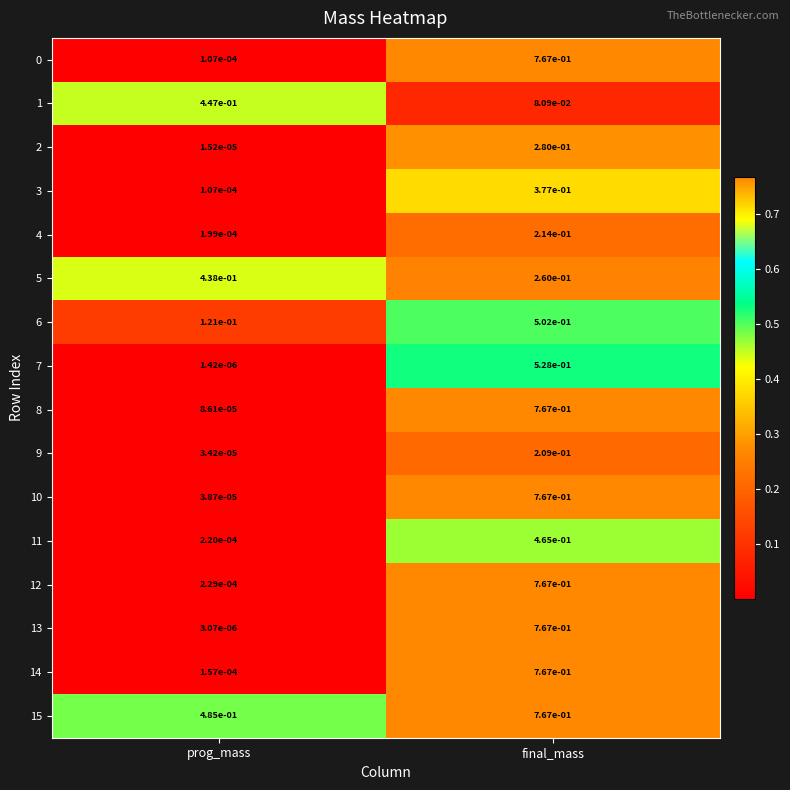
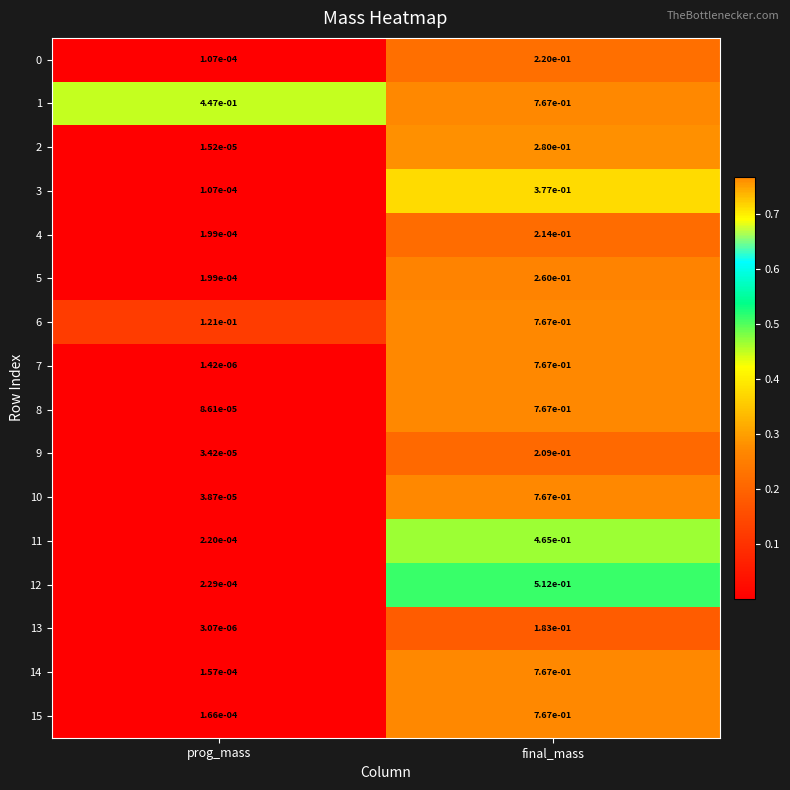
  {
    "0": {
      "prog_mass": "1.07e-04",
-     "final_mass": "7.67e-01"
+     "final_mass": "2.20e-01"
    },
    "1": {
      "prog_mass": "4.47e-01",
-     "final_mass": "8.09e-02"
+     "final_mass": "7.67e-01"
    },
    "2": {
      "prog_mass": "1.52e-05",
      "final_mass": "2.80e-01"
    },
    "3": {
      "prog_mass": "1.07e-04",
      "final_mass": "3.77e-01"
    },
    "4": {
      "prog_mass": "1.99e-04",
      "final_mass": "2.14e-01"
    },
    "5": {
-     "prog_mass": "4.38e-01",
+     "prog_mass": "1.99e-04",
      "final_mass": "2.60e-01"
    },
    "6": {
      "prog_mass": "1.21e-01",
-     "final_mass": "5.02e-01"
+     "final_mass": "7.67e-01"
    },
    "7": {
      "prog_mass": "1.42e-06",
-     "final_mass": "5.28e-01"
+     "final_mass": "7.67e-01"
    },
    "8": {
      "prog_mass": "8.61e-05",
      "final_mass": "7.67e-01"
    },
    "9": {
      "prog_mass": "3.42e-05",
      "final_mass": "2.09e-01"
    },
    "10": {
      "prog_mass": "3.87e-05",
      "final_mass": "7.67e-01"
    },
    "11": {
      "prog_mass": "2.20e-04",
      "final_mass": "4.65e-01"
    },
    "12": {
      "prog_mass": "2.29e-04",
-     "final_mass": "7.67e-01"
+     "final_mass": "5.12e-01"
    },
    "13": {
      "prog_mass": "3.07e-06",
-     "final_mass": "7.67e-01"
+     "final_mass": "1.83e-01"
    },
    "14": {
      "prog_mass": "1.57e-04",
      "final_mass": "7.67e-01"
    },
    "15": {
-     "prog_mass": "4.85e-01",
+     "prog_mass": "1.66e-04",
      "final_mass": "7.67e-01"
    }
  }
